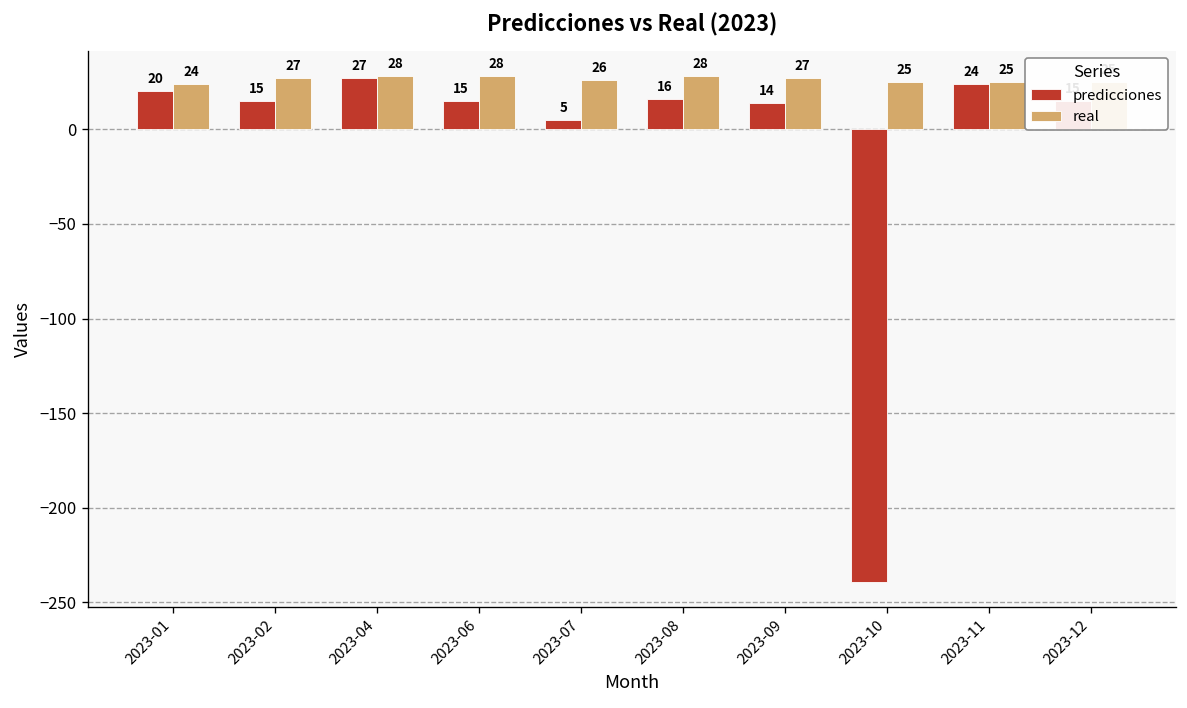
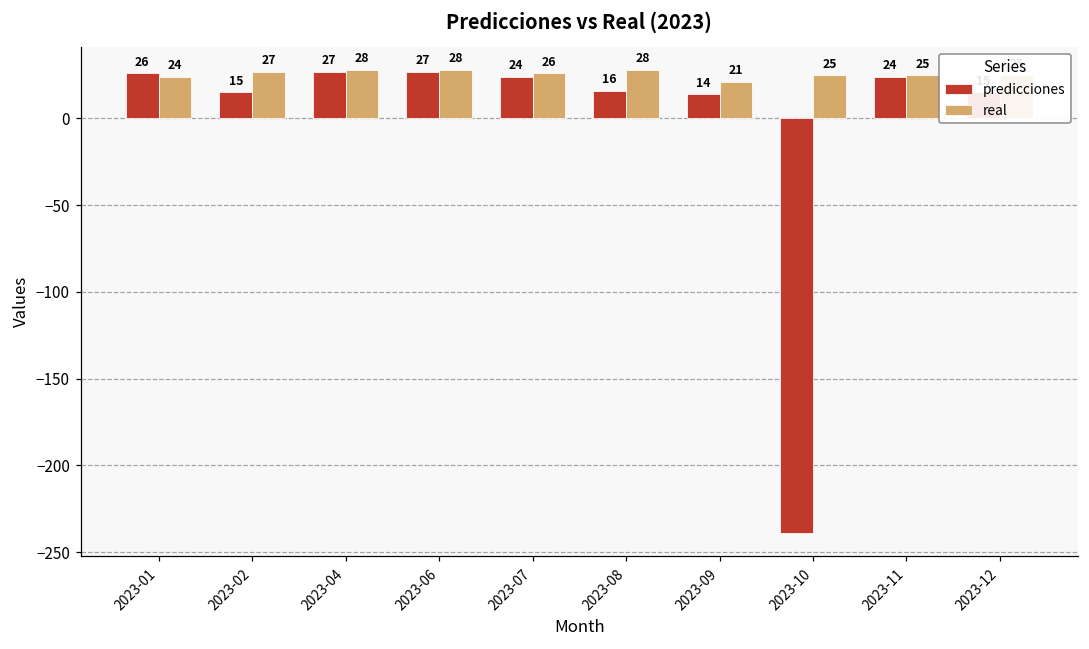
  {
    "predicciones": {
-     "2023-01": 20,
+     "2023-01": 26,
      "2023-02": 15,
      "2023-04": 27,
-     "2023-06": 15,
-     "2023-07": 5,
+     "2023-06": 27,
+     "2023-07": 24,
      "2023-08": 16,
      "2023-09": 14,
      "2023-11": 24
    },
    "real": {
      "2023-01": 24,
      "2023-02": 27,
      "2023-04": 28,
      "2023-06": 28,
      "2023-07": 26,
      "2023-08": 28,
-     "2023-09": 27,
+     "2023-09": 21,
      "2023-10": 25,
      "2023-11": 25
    }
  }
